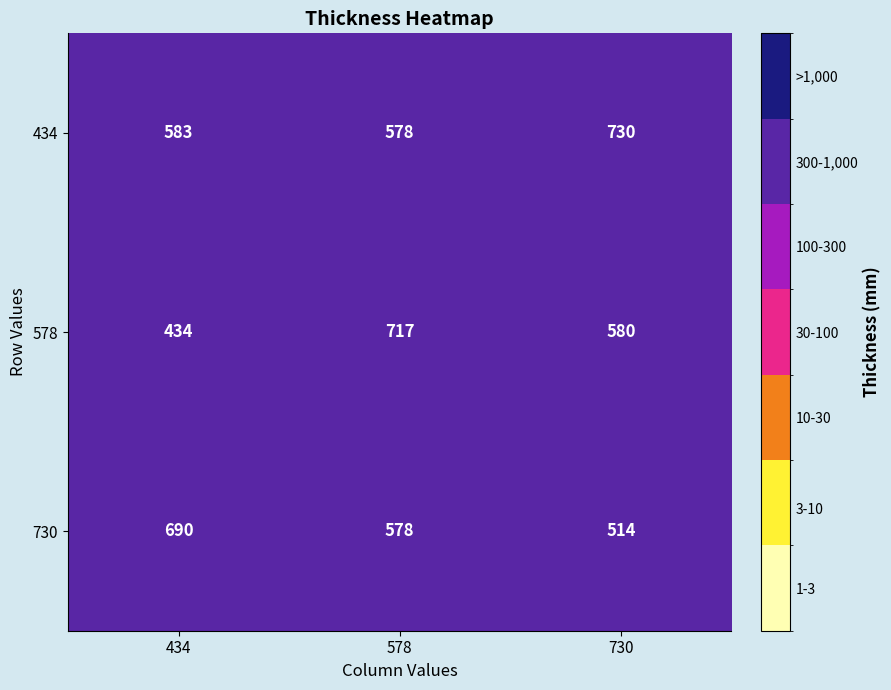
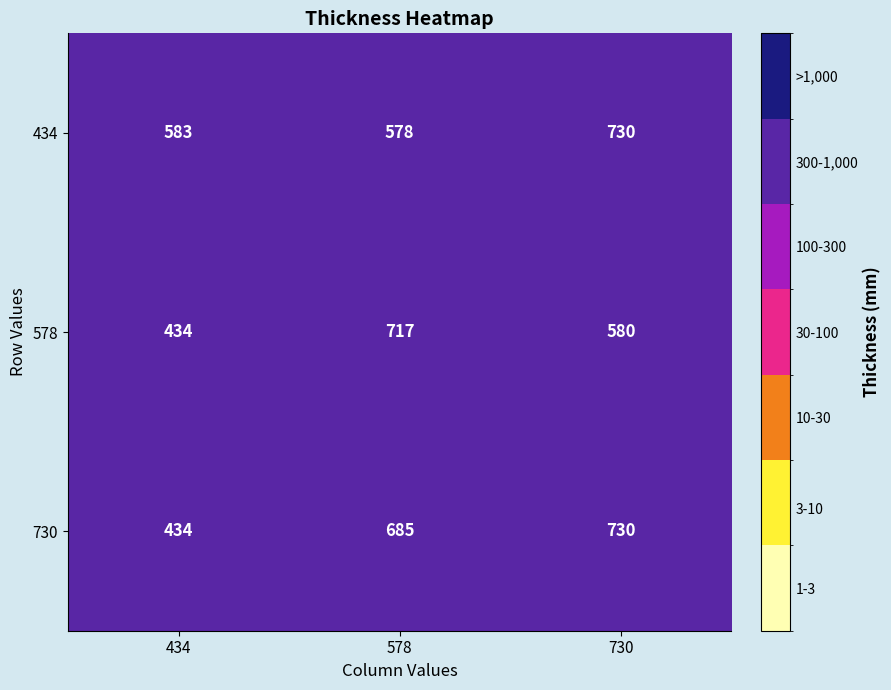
  {
    "434": {
      "434": 583,
      "578": 578,
      "730": 730
    },
    "578": {
      "434": 434,
      "578": 717,
      "730": 580
    },
    "730": {
-     "434": 690,
-     "578": 578,
-     "730": 514
+     "434": 434,
+     "578": 685,
+     "730": 730
    }
  }
